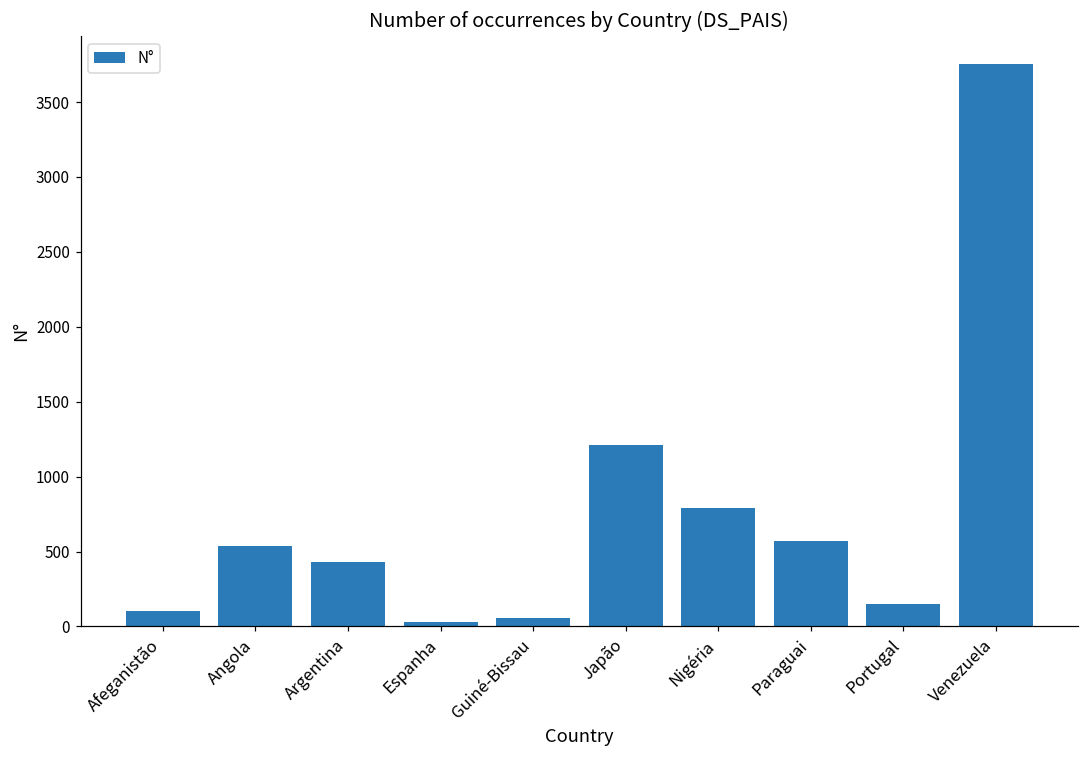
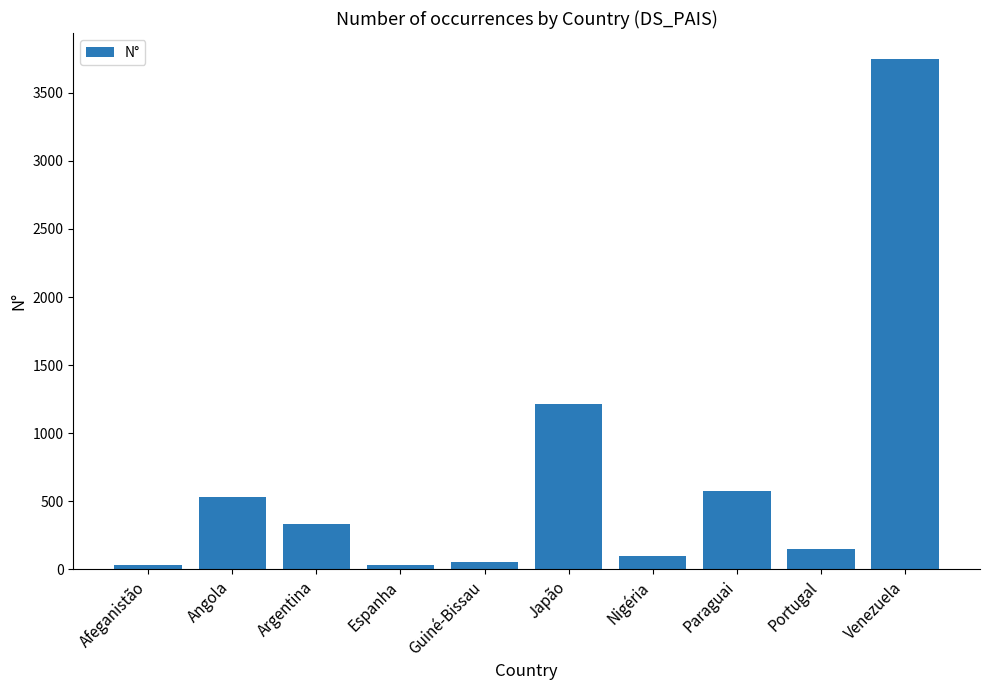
  {
-   "Afeganistão": 100,
+   "Afeganistão": 30,
    "Angola": 530,
-   "Argentina": 430,
+   "Argentina": 330,
    "Espanha": 30,
    "Guiné-Bissau": 60,
    "Japão": 1210,
-   "Nigéria": 790,
+   "Nigéria": 100,
    "Paraguai": 570,
    "Portugal": 150,
    "Venezuela": 3750
  }
